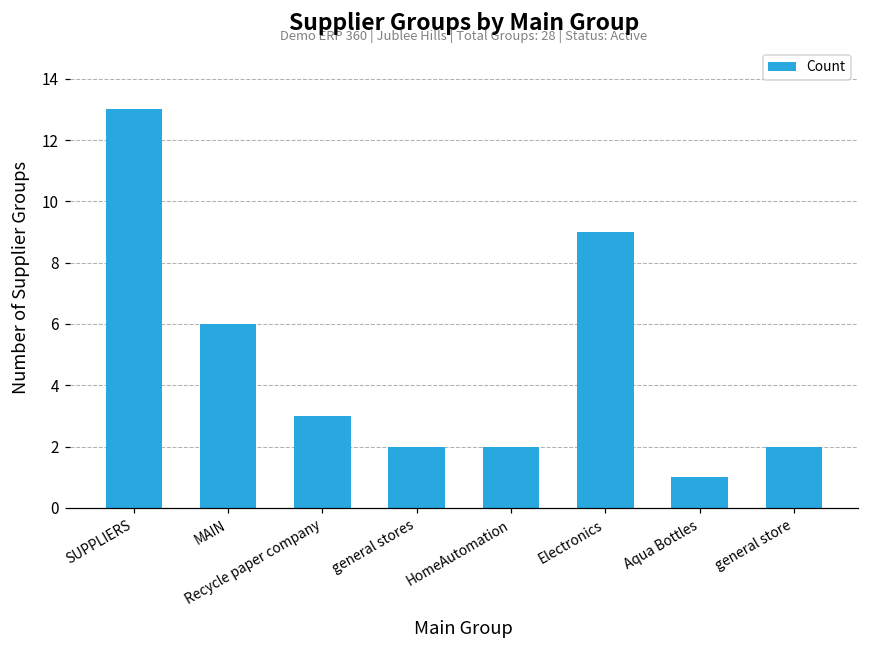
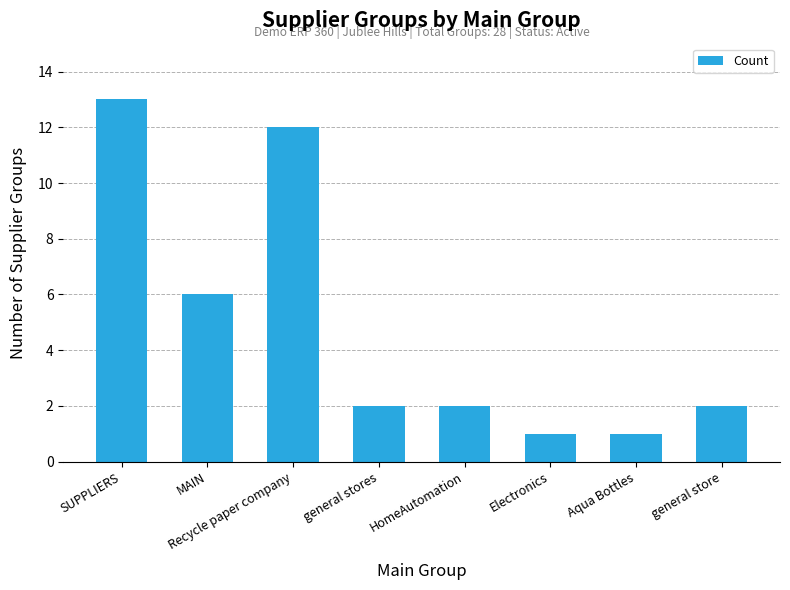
  {
    "SUPPLIERS": 13,
    "MAIN": 6,
-   "Recycle paper company": 3,
+   "Recycle paper company": 12,
    "general stores": 2,
    "HomeAutomation": 2,
-   "Electronics": 9,
+   "Electronics": 1,
    "Aqua Bottles": 1,
    "general store": 2
  }
